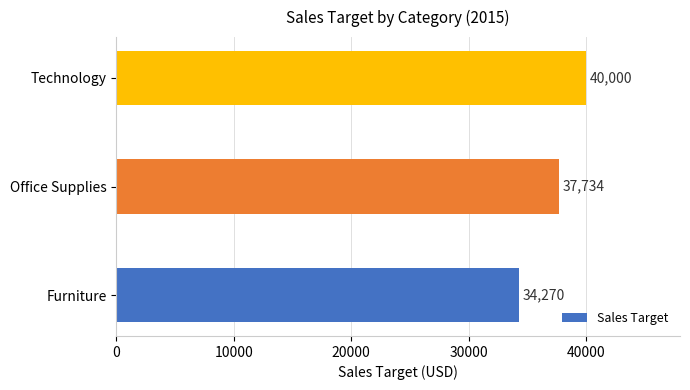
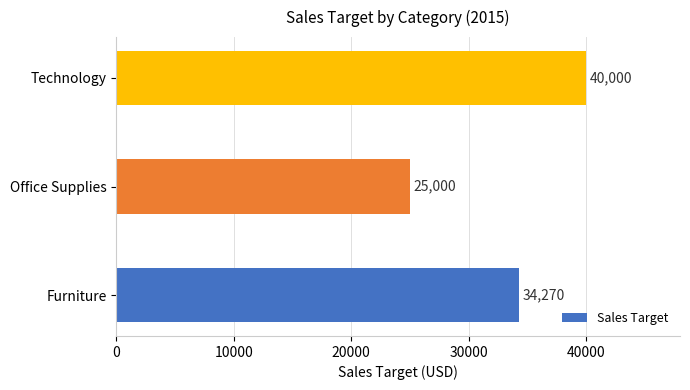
  {
    "Technology": "40,000",
-   "Office Supplies": "37,734",
+   "Office Supplies": "25,000",
    "Furniture": "34,270"
  }
